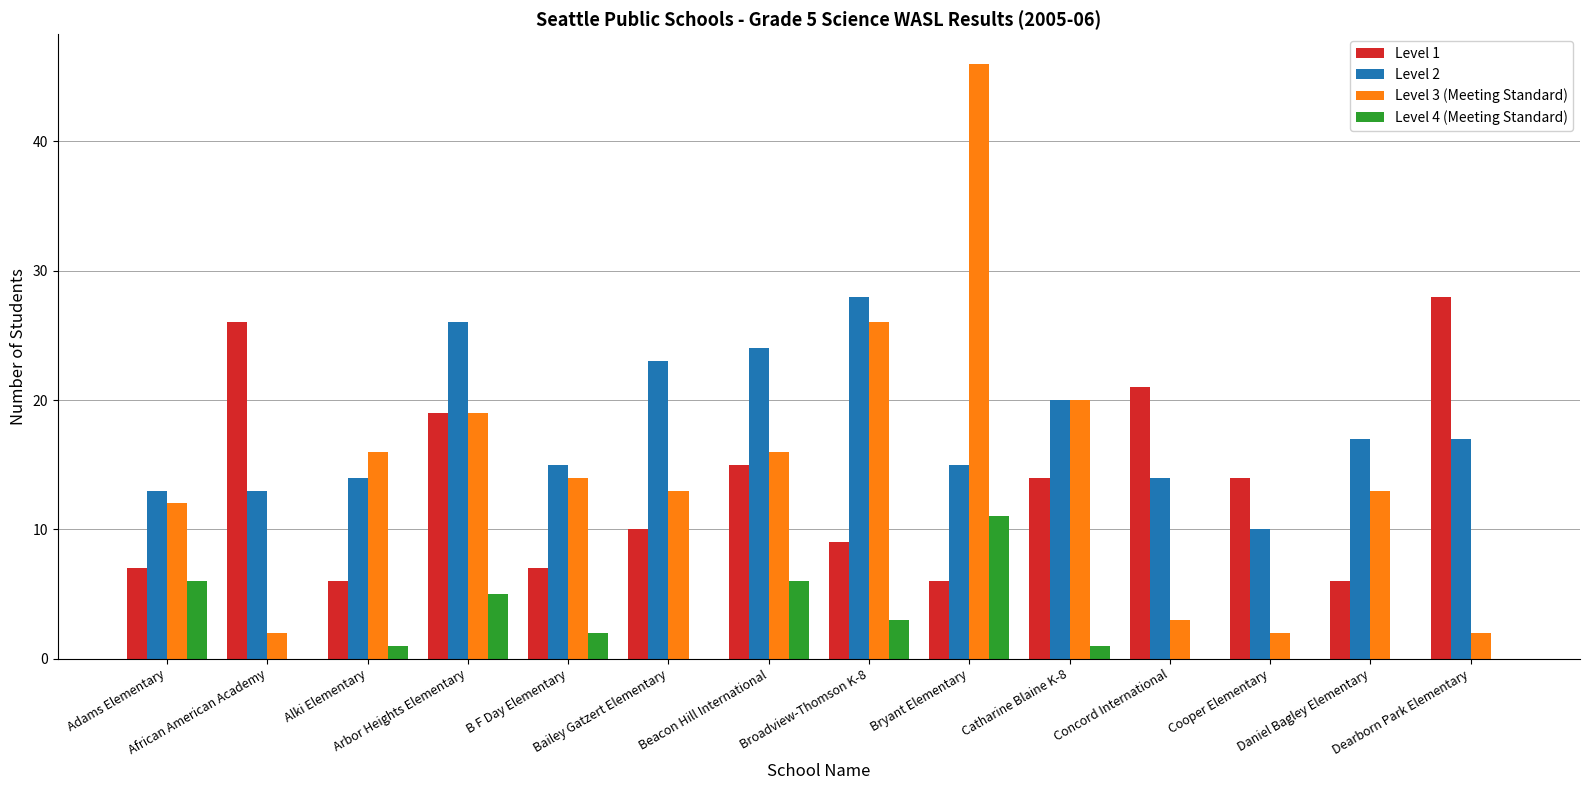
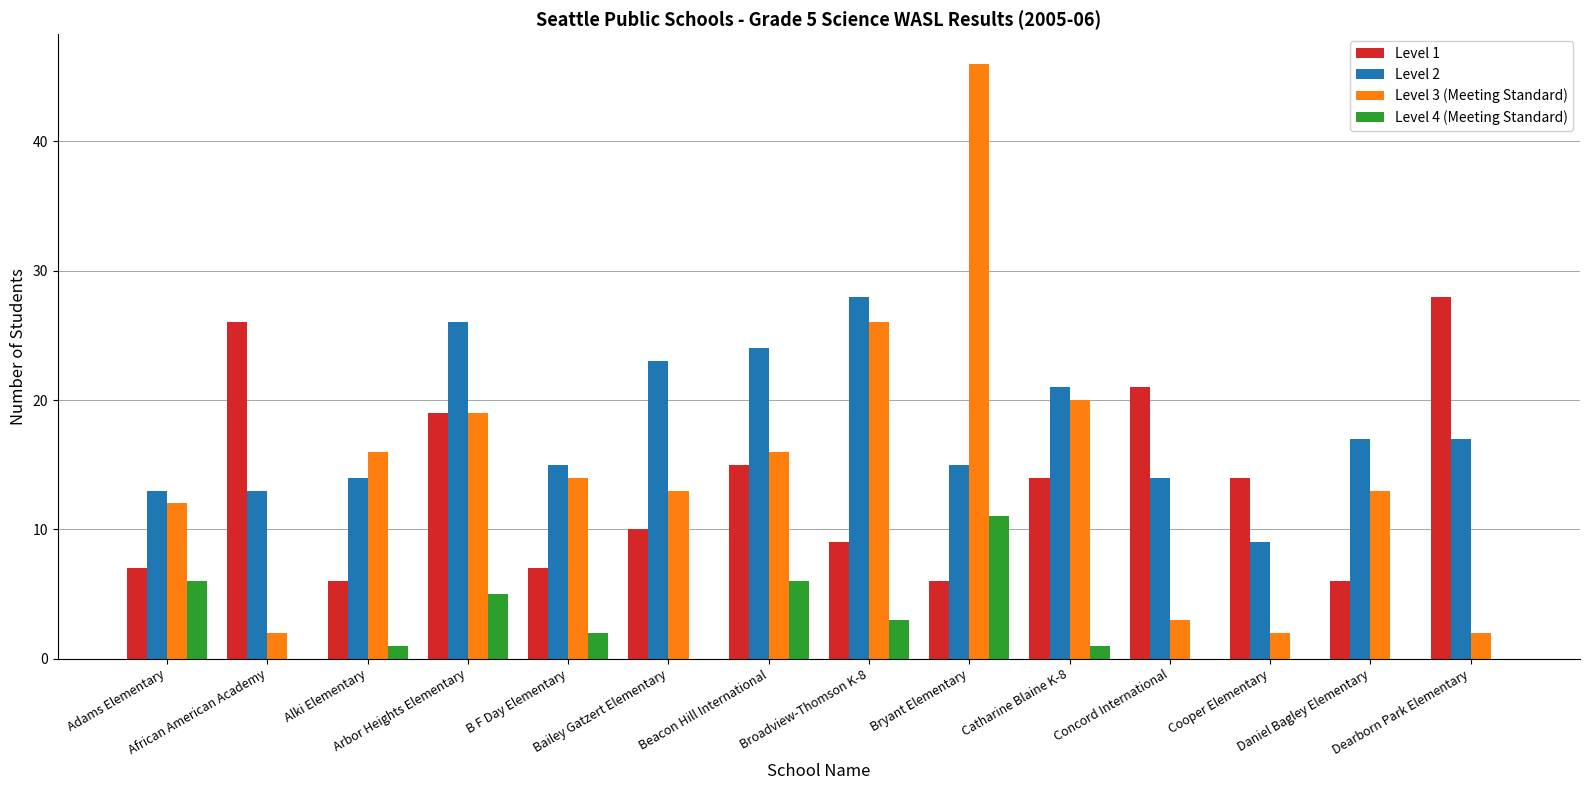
  {
    "Level 1": {
      "Adams Elementary": 7,
      "African American Academy": 26,
      "Alki Elementary": 6,
      "Arbor Heights Elementary": 19,
      "B F Day Elementary": 7,
      "Bailey Gatzert Elementary": 10,
      "Beacon Hill International": 15,
      "Broadview-Thomson K-8": 9,
      "Bryant Elementary": 6,
      "Catharine Blaine K-8": 14,
      "Concord International": 21,
      "Cooper Elementary": 14,
      "Daniel Bagley Elementary": 6,
      "Dearborn Park Elementary": 28
    },
    "Level 2": {
      "Adams Elementary": 13,
      "African American Academy": 13,
      "Alki Elementary": 14,
      "Arbor Heights Elementary": 26,
      "B F Day Elementary": 15,
      "Bailey Gatzert Elementary": 23,
      "Beacon Hill International": 24,
      "Broadview-Thomson K-8": 28,
      "Bryant Elementary": 15,
-     "Catharine Blaine K-8": 20,
+     "Catharine Blaine K-8": 21,
      "Concord International": 14,
-     "Cooper Elementary": 10,
+     "Cooper Elementary": 9,
      "Daniel Bagley Elementary": 17,
      "Dearborn Park Elementary": 17
    },
    "Level 3 (Meeting Standard)": {
      "Adams Elementary": 12,
      "African American Academy": 2,
      "Alki Elementary": 16,
      "Arbor Heights Elementary": 19,
      "B F Day Elementary": 14,
      "Bailey Gatzert Elementary": 13,
      "Beacon Hill International": 16,
      "Broadview-Thomson K-8": 26,
      "Bryant Elementary": 46,
      "Catharine Blaine K-8": 20,
      "Concord International": 3,
      "Cooper Elementary": 2,
      "Daniel Bagley Elementary": 13,
      "Dearborn Park Elementary": 2
    },
    "Level 4 (Meeting Standard)": {
      "Adams Elementary": 6,
      "African American Academy": 0,
      "Alki Elementary": 1,
      "Arbor Heights Elementary": 5,
      "B F Day Elementary": 2,
      "Bailey Gatzert Elementary": 0,
      "Beacon Hill International": 6,
      "Broadview-Thomson K-8": 3,
      "Bryant Elementary": 11,
      "Catharine Blaine K-8": 1,
      "Concord International": 0,
      "Cooper Elementary": 0,
      "Daniel Bagley Elementary": 0,
      "Dearborn Park Elementary": 0
    }
  }
